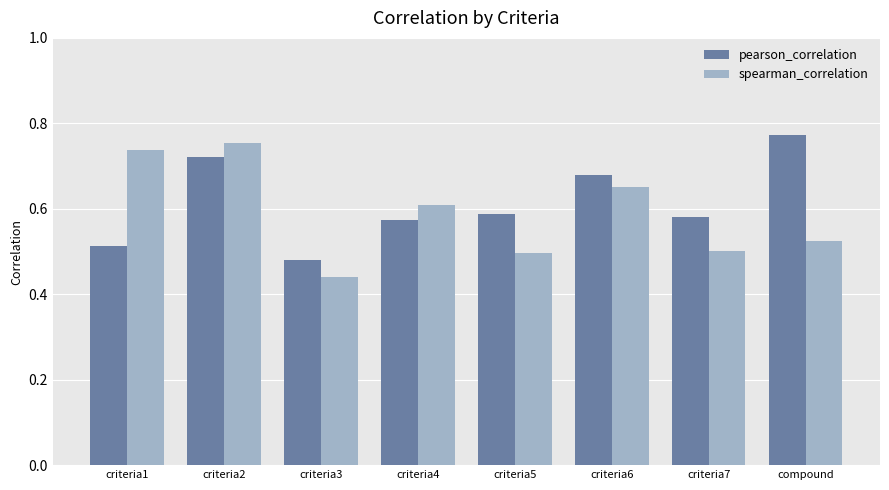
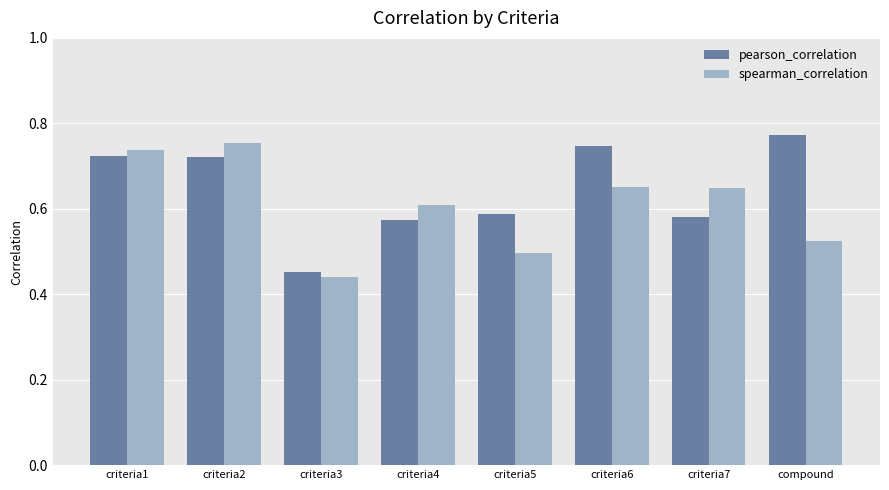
  {
    "pearson_correlation": {
-     "criteria1": 0.51,
+     "criteria1": 0.72,
      "criteria2": 0.72,
-     "criteria3": 0.48,
+     "criteria3": 0.45,
      "criteria4": 0.57,
      "criteria5": 0.59,
-     "criteria6": 0.68,
+     "criteria6": 0.75,
      "criteria7": 0.58,
      "compound": 0.77
    },
    "spearman_correlation": {
      "criteria1": 0.74,
      "criteria2": 0.75,
      "criteria3": 0.44,
      "criteria4": 0.61,
      "criteria5": 0.50,
      "criteria6": 0.65,
-     "criteria7": 0.50,
+     "criteria7": 0.65,
      "compound": 0.52
    }
  }
